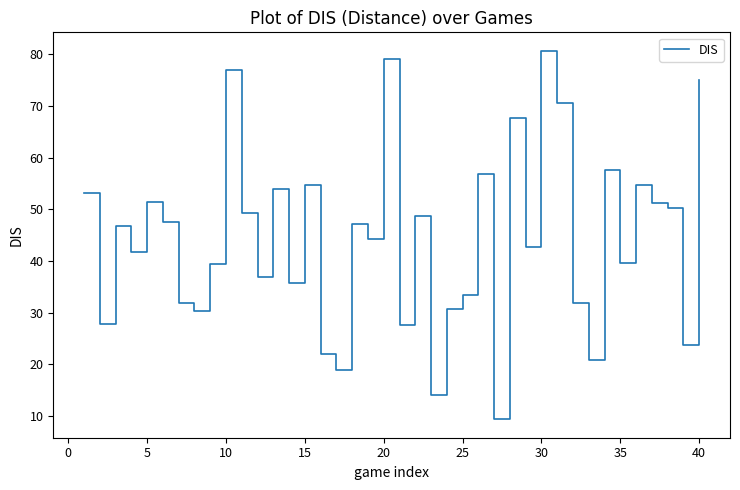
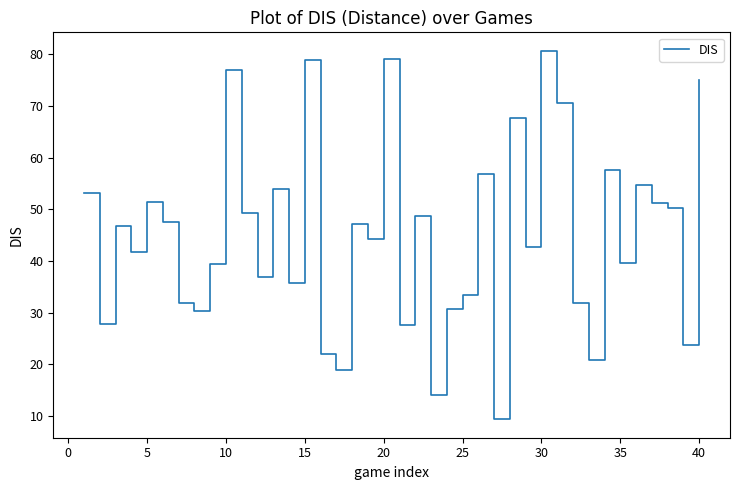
  {
    "5": 51,
    "10": 77,
-   "15": 55,
+   "15": 79,
    "20": 79,
    "25": 33,
    "30": 81,
    "35": 40,
    "40": 75
  }
